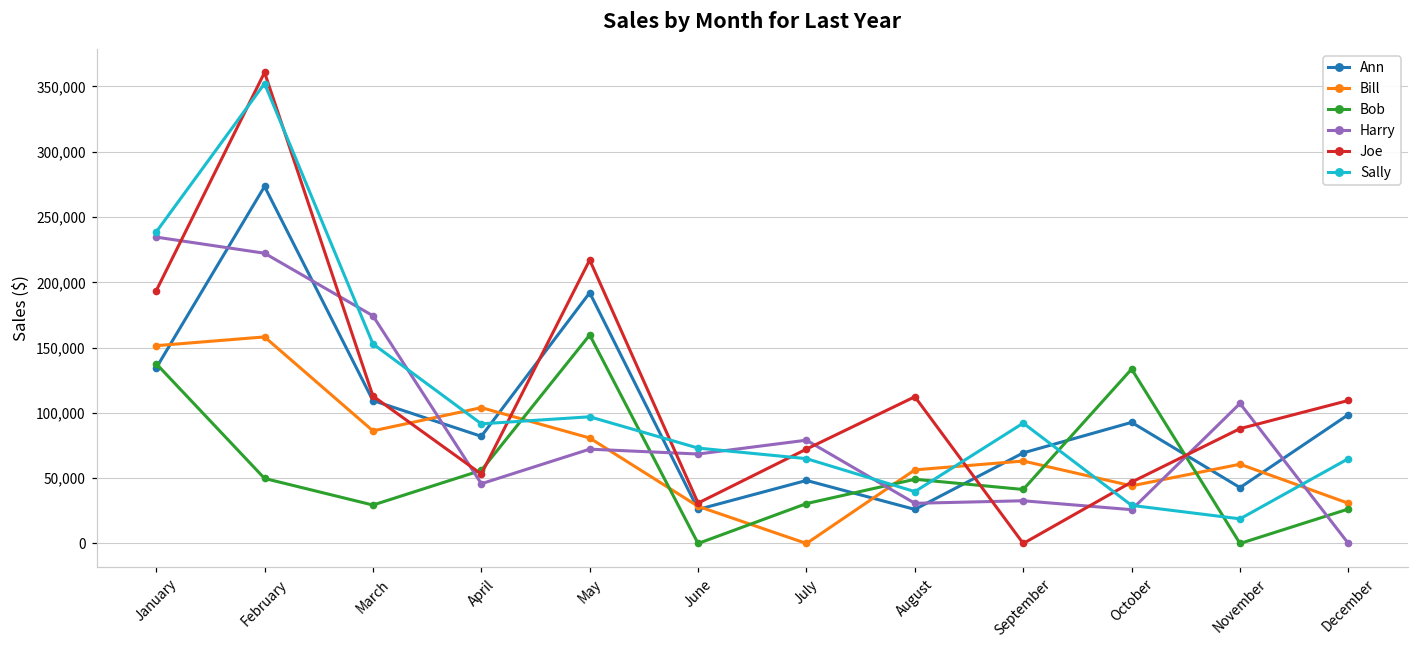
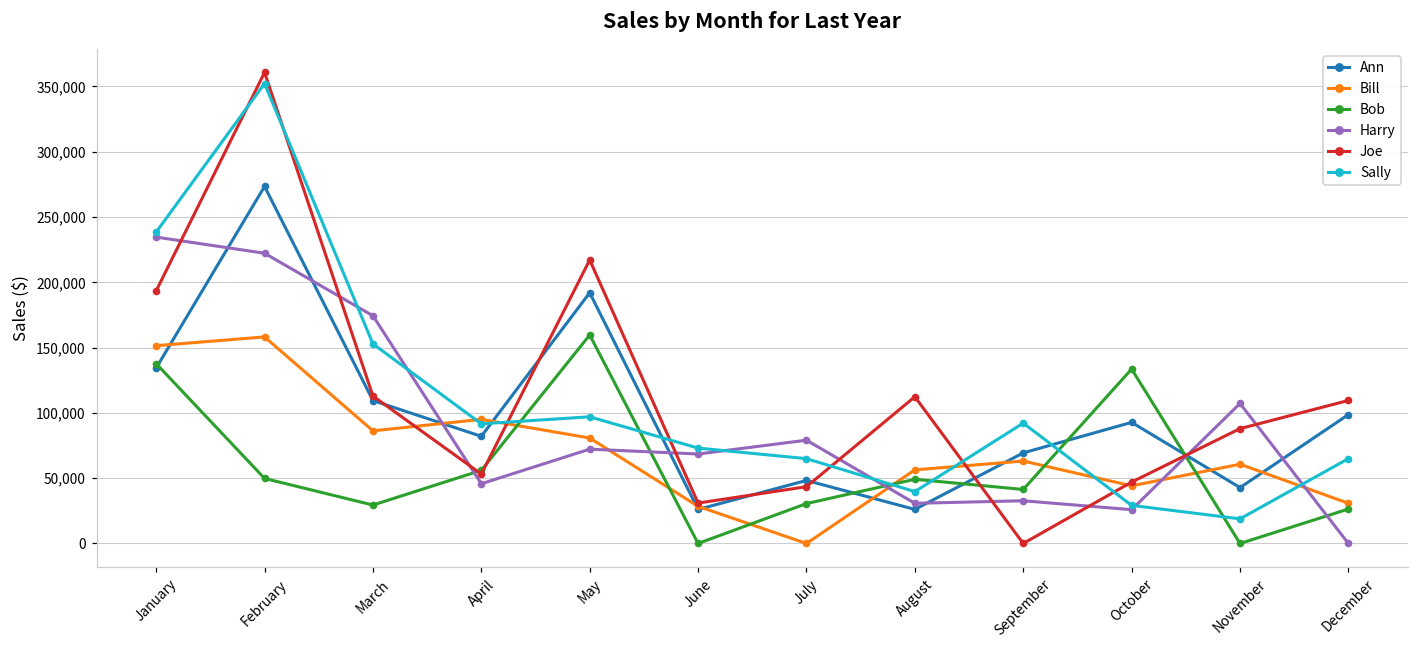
  {
    "Ann": {
      "January": "134,000",
      "February": "273,000",
      "March": "109,000",
      "April": "82,000",
      "May": "192,000",
      "June": "26,000",
      "July": "48,000",
      "August": "26,000",
      "September": "69,000",
      "October": "93,000",
      "November": "43,000",
      "December": "99,000"
    },
    "Bill": {
      "January": "151,000",
      "February": "158,000",
      "March": "86,000",
-     "April": "104,000",
+     "April": "95,000",
      "May": "81,000",
      "June": "28,000",
      "July": "0",
      "August": "56,000",
      "September": "63,000",
      "October": "44,000",
      "November": "61,000",
      "December": "31,000"
    },
    "Bob": {
      "January": "138,000",
      "February": "50,000",
      "March": "29,000",
      "April": "56,000",
      "May": "160,000",
      "June": "0",
      "July": "31,000",
      "August": "49,000",
      "September": "41,000",
      "October": "134,000",
      "November": "0",
      "December": "26,000"
    },
    "Harry": {
      "January": "235,000",
      "February": "222,000",
      "March": "174,000",
      "April": "46,000",
      "May": "72,000",
      "June": "69,000",
      "July": "79,000",
      "August": "31,000",
      "September": "33,000",
      "October": "26,000",
      "November": "107,000",
      "December": "0"
    },
    "Joe": {
      "January": "193,000",
      "February": "361,000",
      "March": "113,000",
      "April": "53,000",
      "May": "217,000",
      "June": "31,000",
-     "July": "72,000",
+     "July": "43,000",
      "August": "112,000",
      "September": "0",
      "October": "47,000",
      "November": "88,000",
      "December": "110,000"
    },
    "Sally": {
      "January": "238,000",
      "February": "352,000",
      "March": "153,000",
      "April": "92,000",
      "May": "97,000",
      "June": "73,000",
      "July": "65,000",
      "August": "40,000",
      "September": "92,000",
      "October": "29,000",
      "November": "19,000",
      "December": "65,000"
    }
  }
